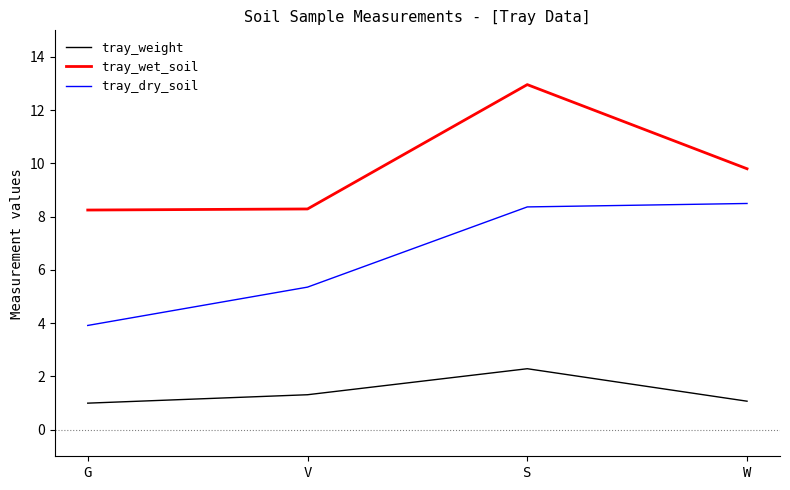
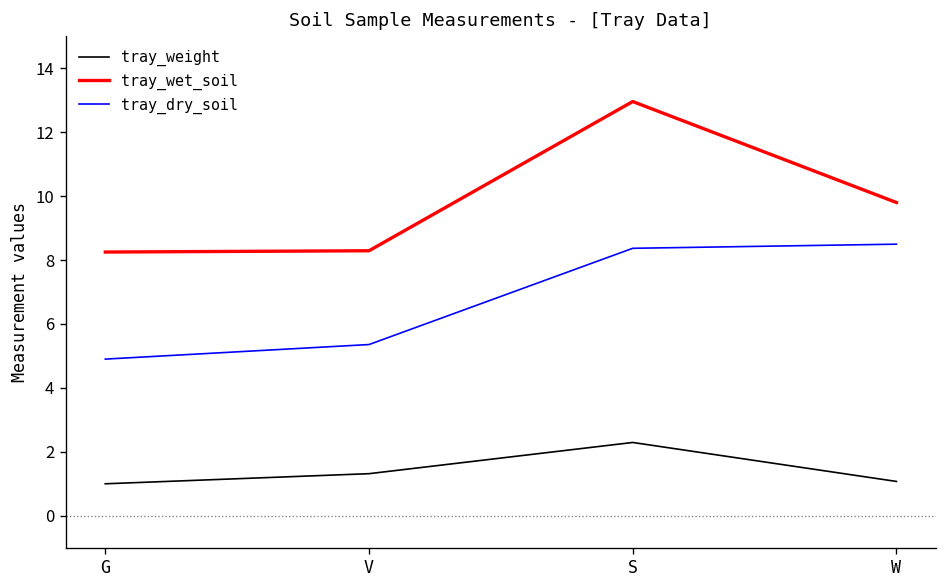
  {
    "tray_weight": {
      "G": 1.0,
      "V": 1.3,
      "S": 2.3,
      "W": 1.1
    },
    "tray_wet_soil": {
      "G": 8.2,
      "V": 8.3,
      "S": 13.0,
      "W": 9.8
    },
    "tray_dry_soil": {
-     "G": 3.9,
+     "G": 4.9,
      "V": 5.4,
      "S": 8.4,
      "W": 8.5
    }
  }
